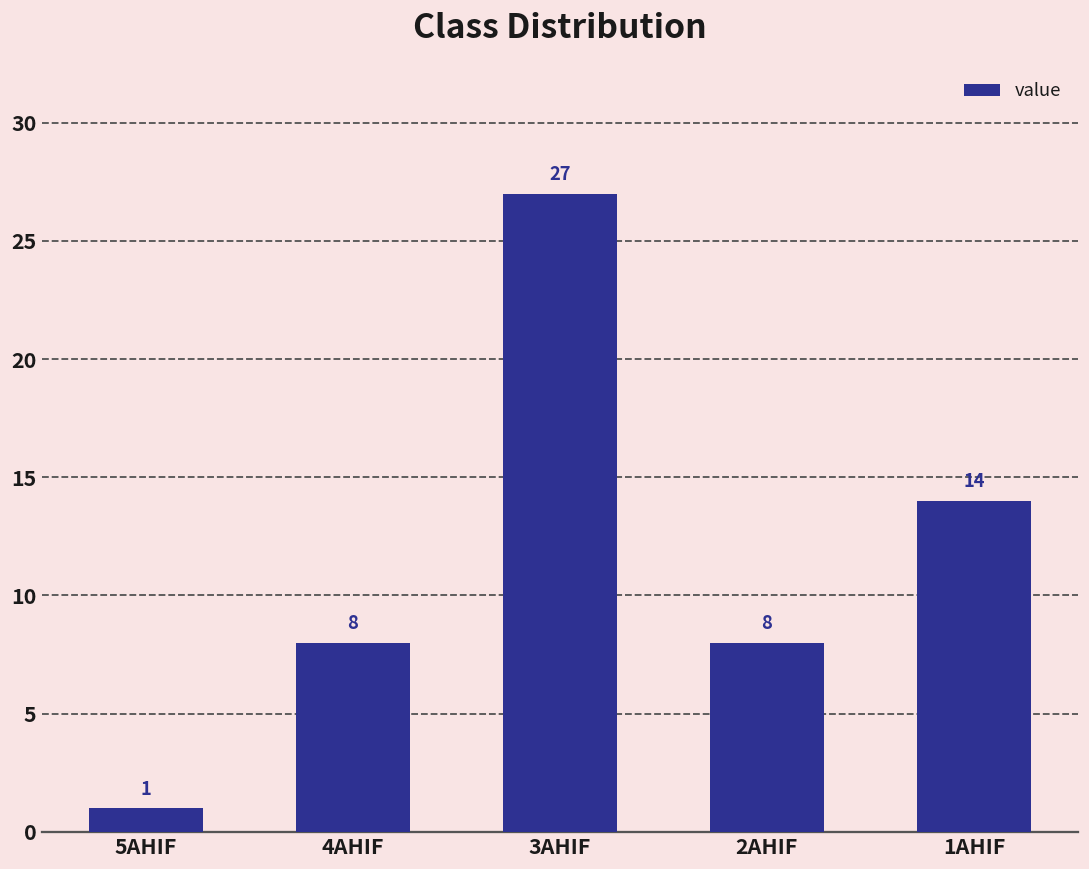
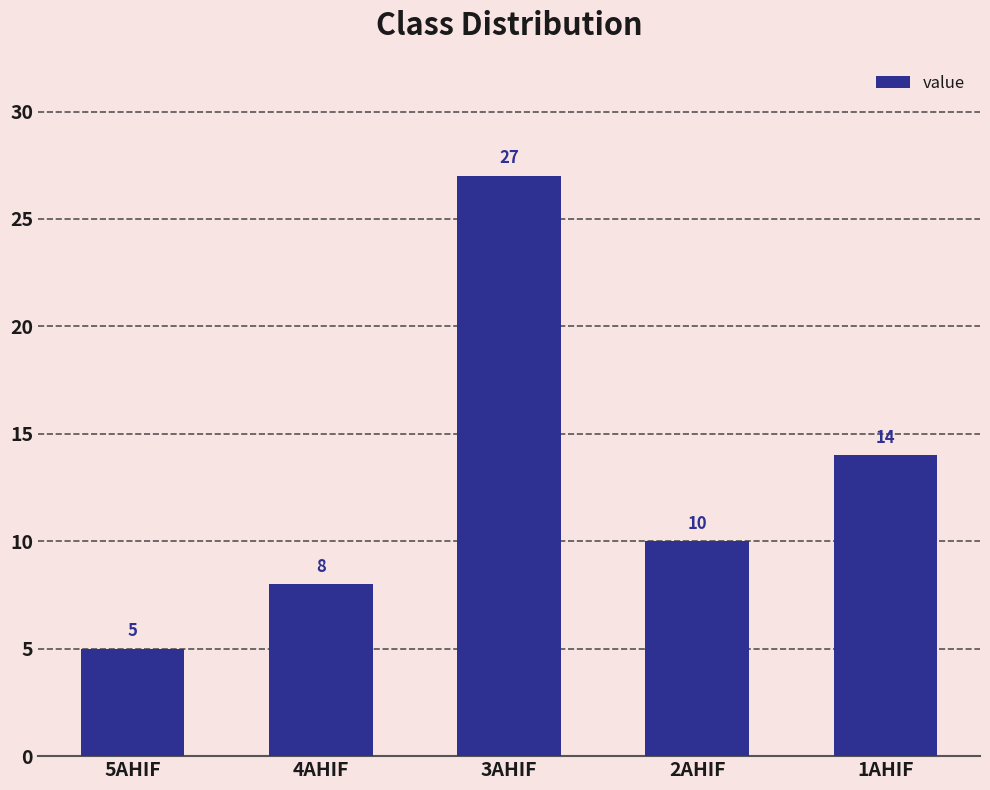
  {
-   "5AHIF": 1,
+   "5AHIF": 5,
    "4AHIF": 8,
    "3AHIF": 27,
-   "2AHIF": 8,
+   "2AHIF": 10,
    "1AHIF": 14
  }
